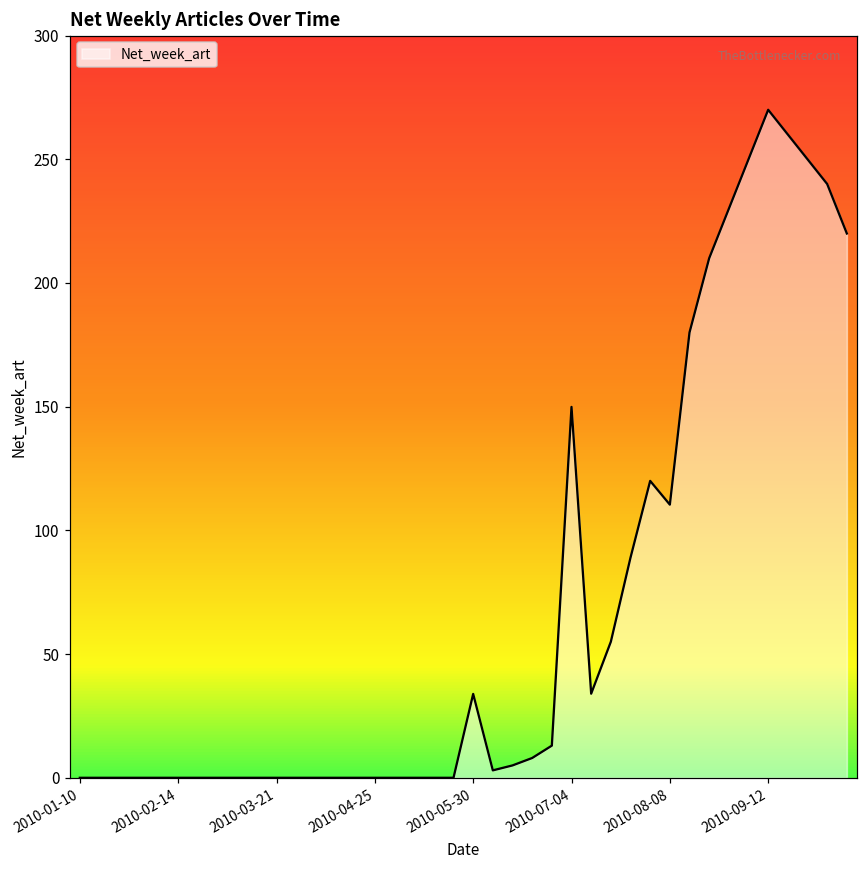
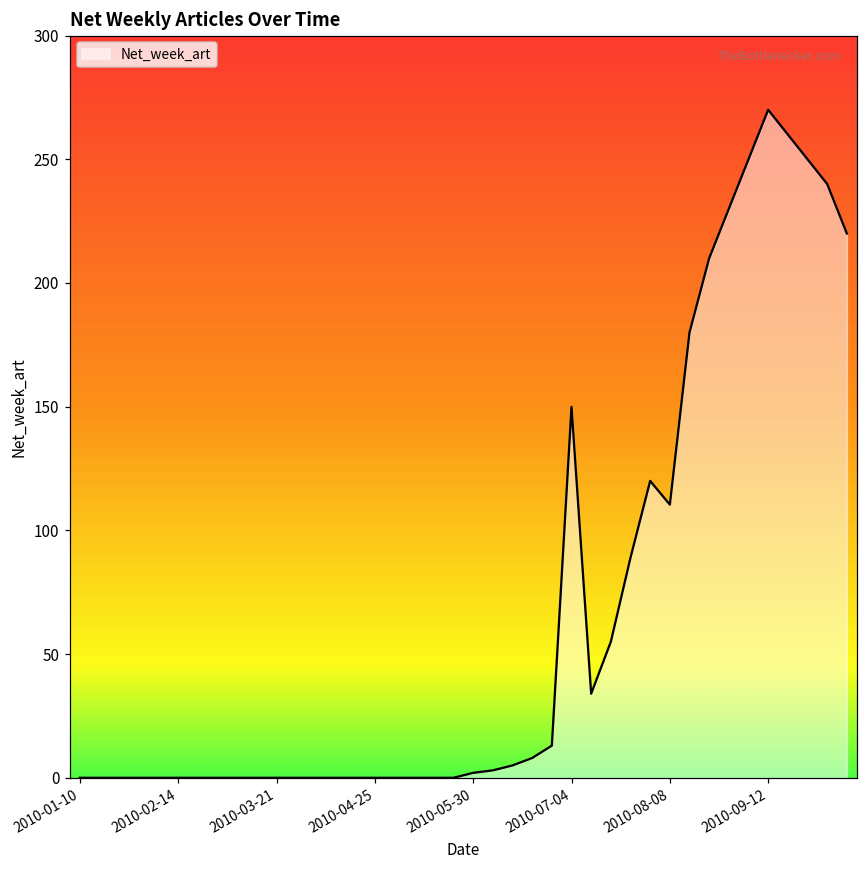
  {
    "2010-01-10": 0,
    "2010-02-14": 0,
    "2010-03-21": 0,
    "2010-04-25": 0,
-   "2010-05-30": 34,
+   "2010-05-30": 2,
    "2010-07-04": 150,
    "2010-08-08": 110,
    "2010-09-12": 270
  }
